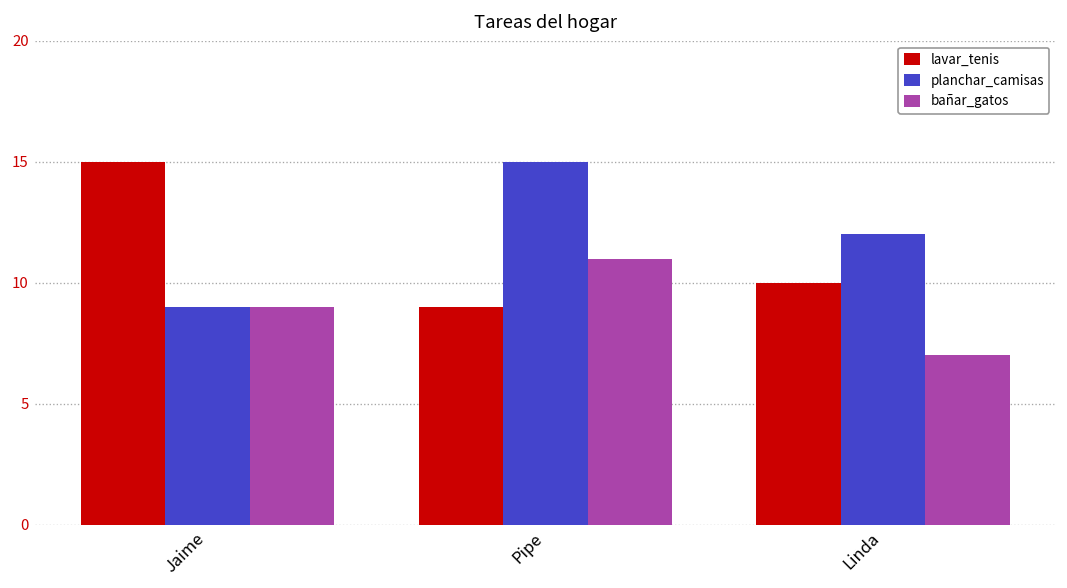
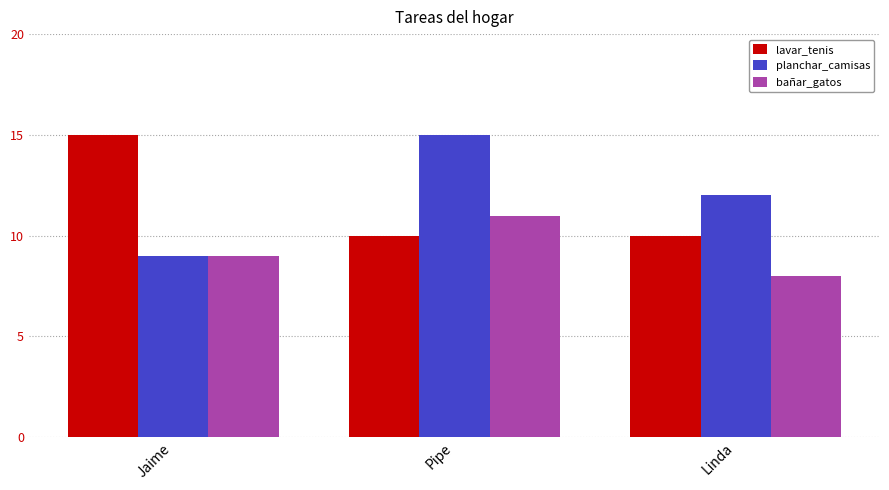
  {
    "lavar_tenis": {
      "Jaime": 15,
-     "Pipe": 9,
+     "Pipe": 10,
      "Linda": 10
    },
    "planchar_camisas": {
      "Jaime": 9,
      "Pipe": 15,
      "Linda": 12
    },
    "bañar_gatos": {
      "Jaime": 9,
      "Pipe": 11,
-     "Linda": 7
+     "Linda": 8
    }
  }
